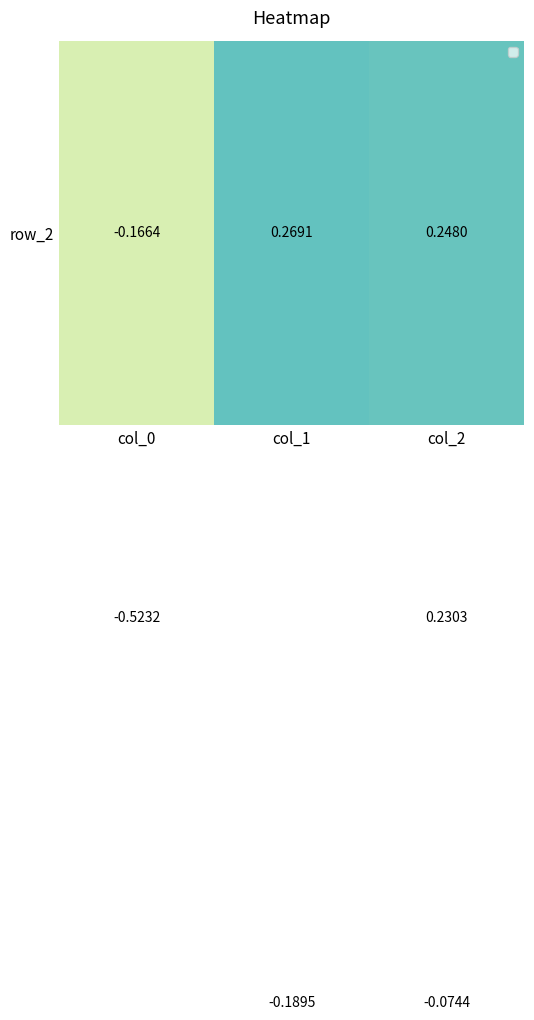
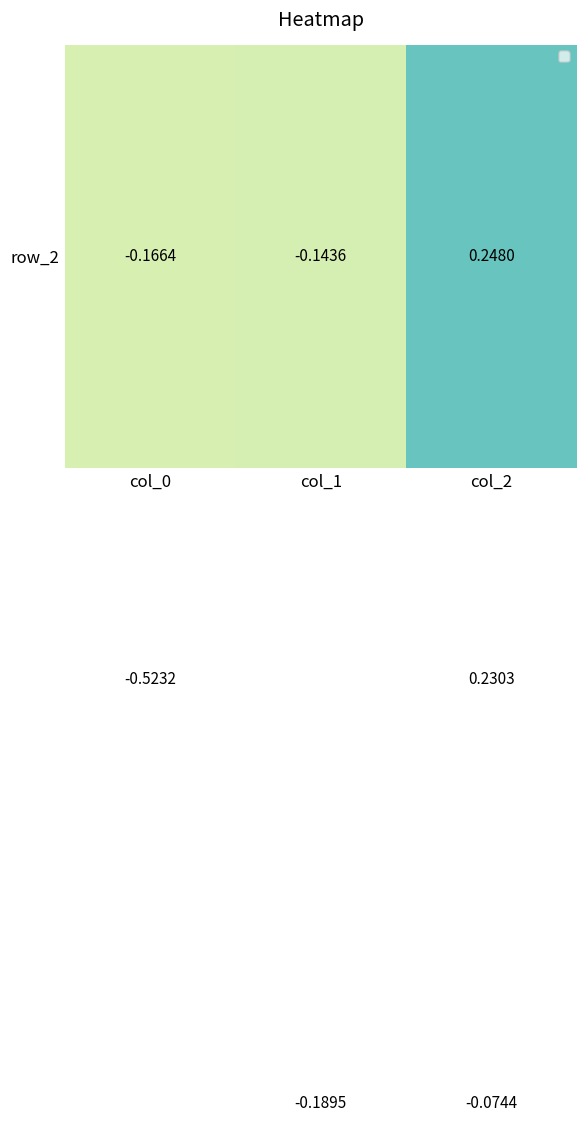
  {
    "row_2": {
      "col_0": -0.1664,
-     "col_1": 0.2691,
+     "col_1": -0.1436,
      "col_2": 0.2480
    }
  }
